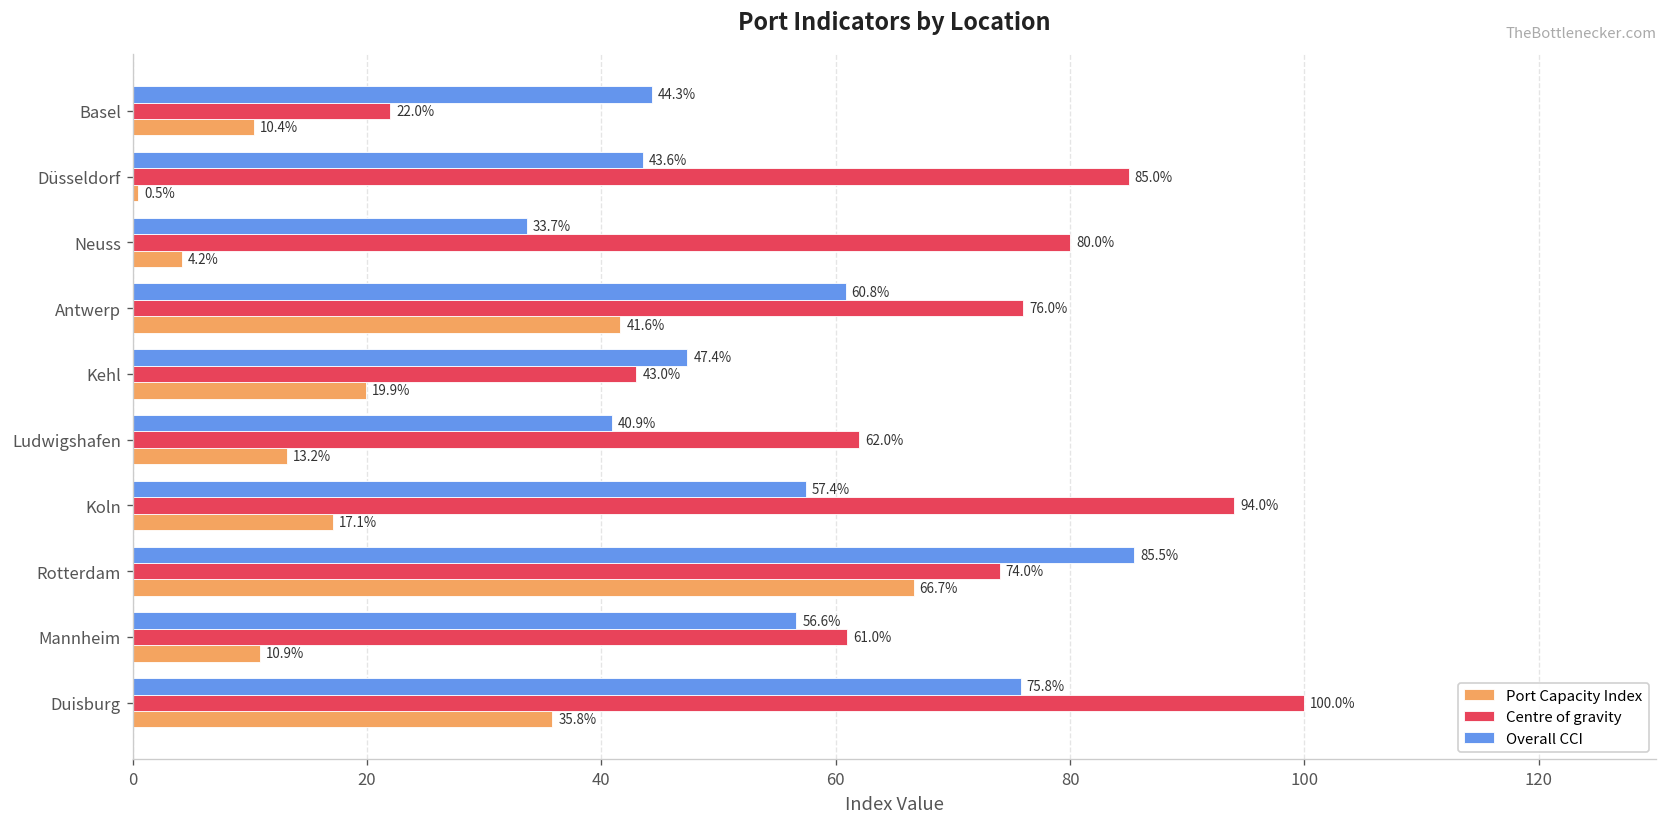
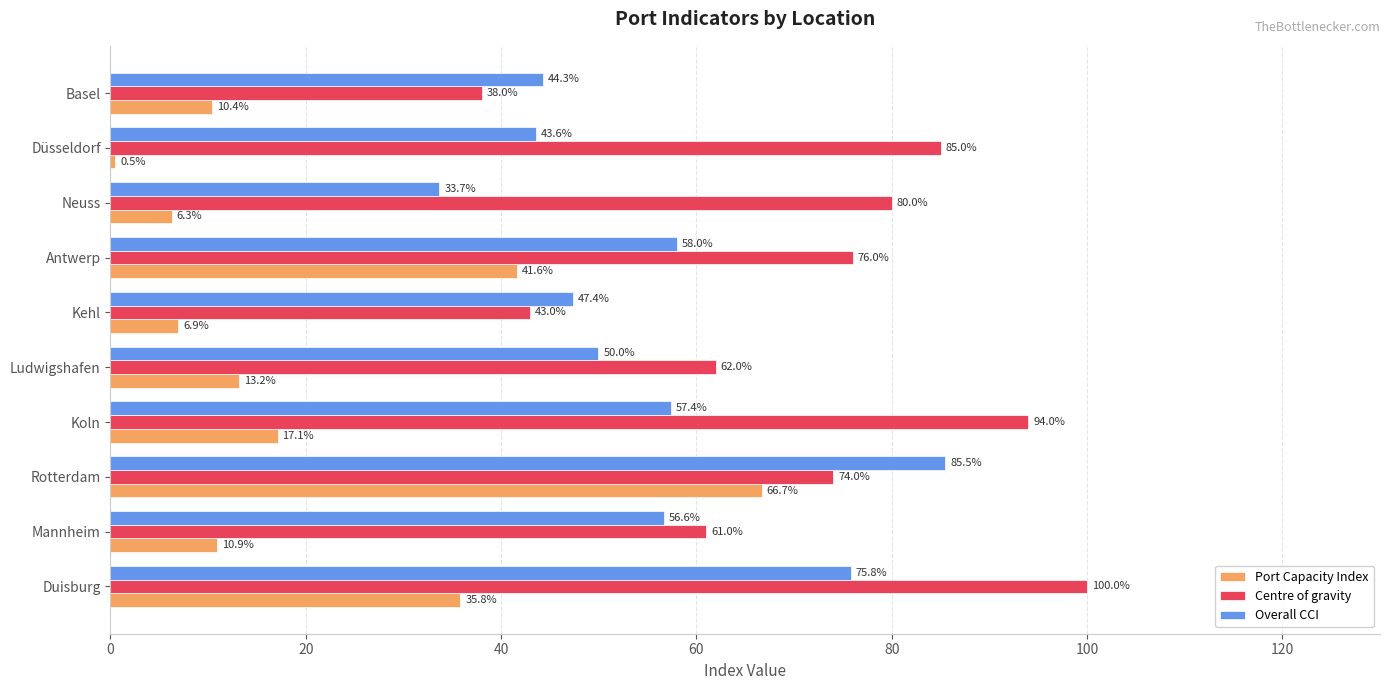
  {
    "Port Capacity Index": {
      "Basel": "10.4%",
      "Düsseldorf": "0.5%",
-     "Neuss": "4.2%",
+     "Neuss": "6.3%",
      "Antwerp": "41.6%",
-     "Kehl": "19.9%",
+     "Kehl": "6.9%",
      "Ludwigshafen": "13.2%",
      "Koln": "17.1%",
      "Rotterdam": "66.7%",
      "Mannheim": "10.9%",
      "Duisburg": "35.8%"
    },
    "Centre of gravity": {
-     "Basel": "22.0%",
+     "Basel": "38.0%",
      "Düsseldorf": "85.0%",
      "Neuss": "80.0%",
      "Antwerp": "76.0%",
      "Kehl": "43.0%",
      "Ludwigshafen": "62.0%",
      "Koln": "94.0%",
      "Rotterdam": "74.0%",
      "Mannheim": "61.0%",
      "Duisburg": "100.0%"
    },
    "Overall CCI": {
      "Basel": "44.3%",
      "Düsseldorf": "43.6%",
      "Neuss": "33.7%",
-     "Antwerp": "60.8%",
+     "Antwerp": "58.0%",
      "Kehl": "47.4%",
-     "Ludwigshafen": "40.9%",
+     "Ludwigshafen": "50.0%",
      "Koln": "57.4%",
      "Rotterdam": "85.5%",
      "Mannheim": "56.6%",
      "Duisburg": "75.8%"
    }
  }
